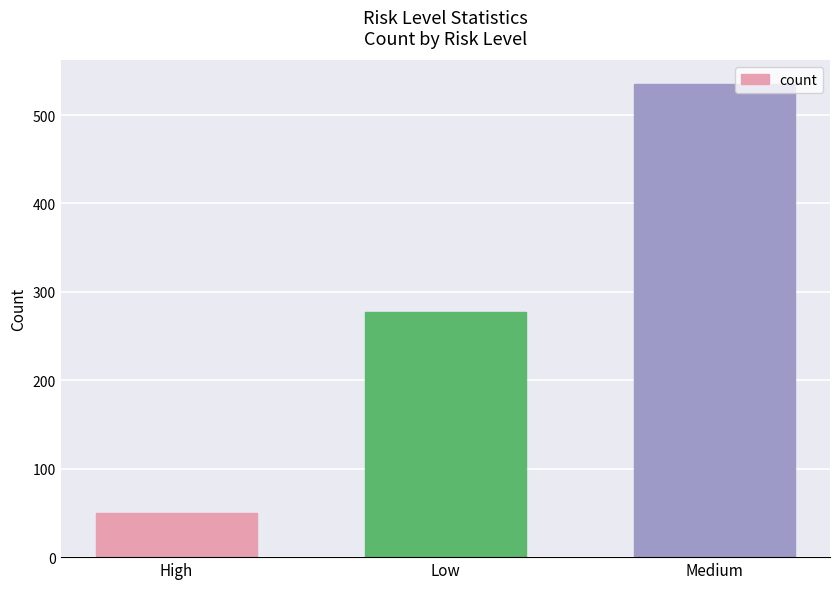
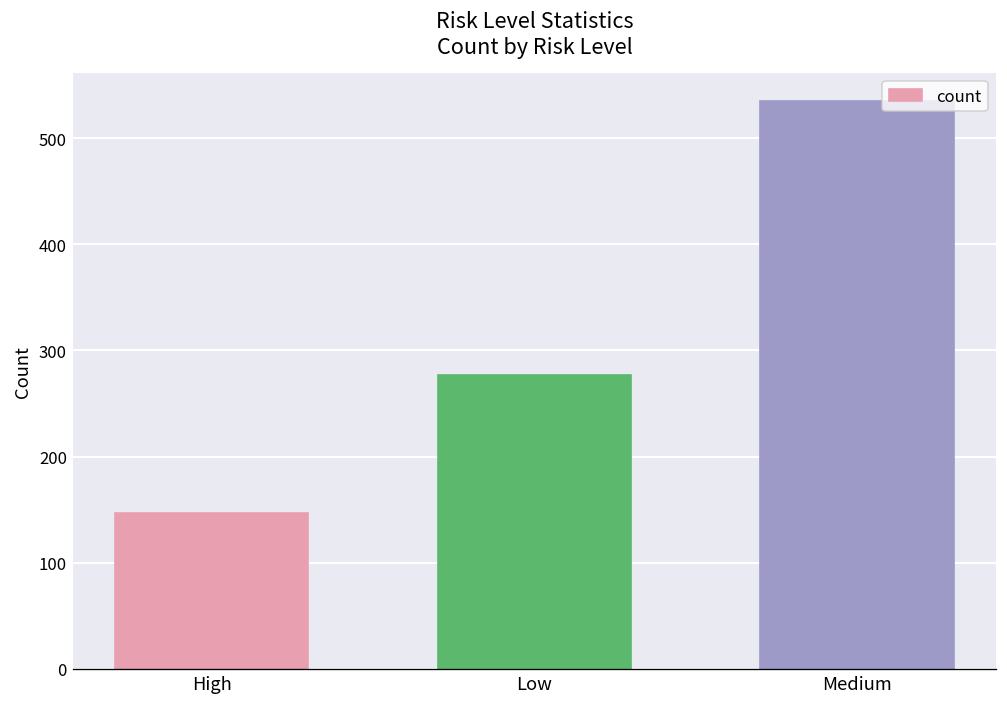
  {
-   "High": 50,
+   "High": 150,
    "Low": 280,
    "Medium": 540
  }
